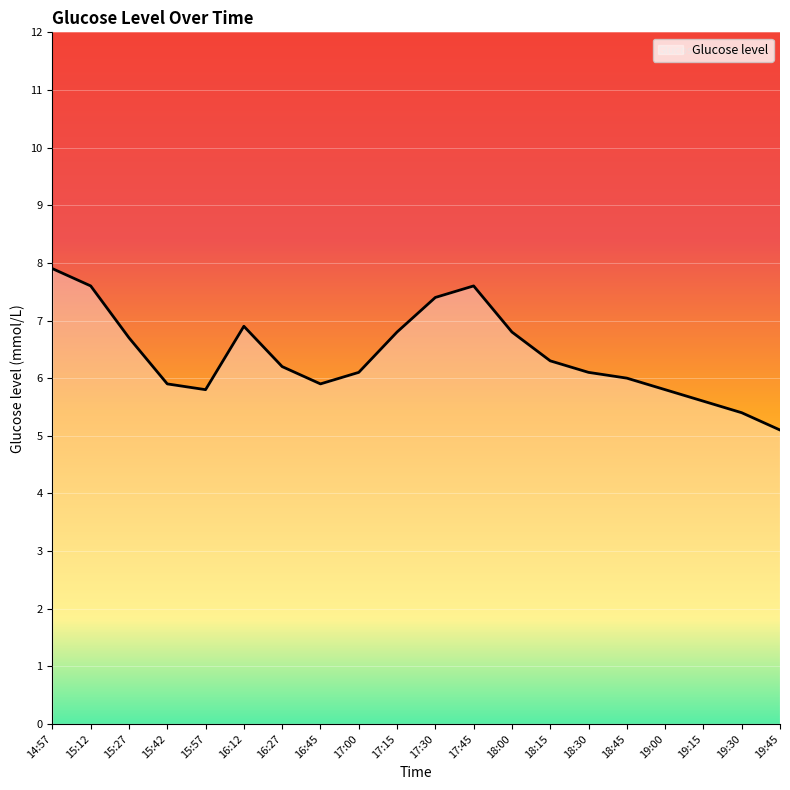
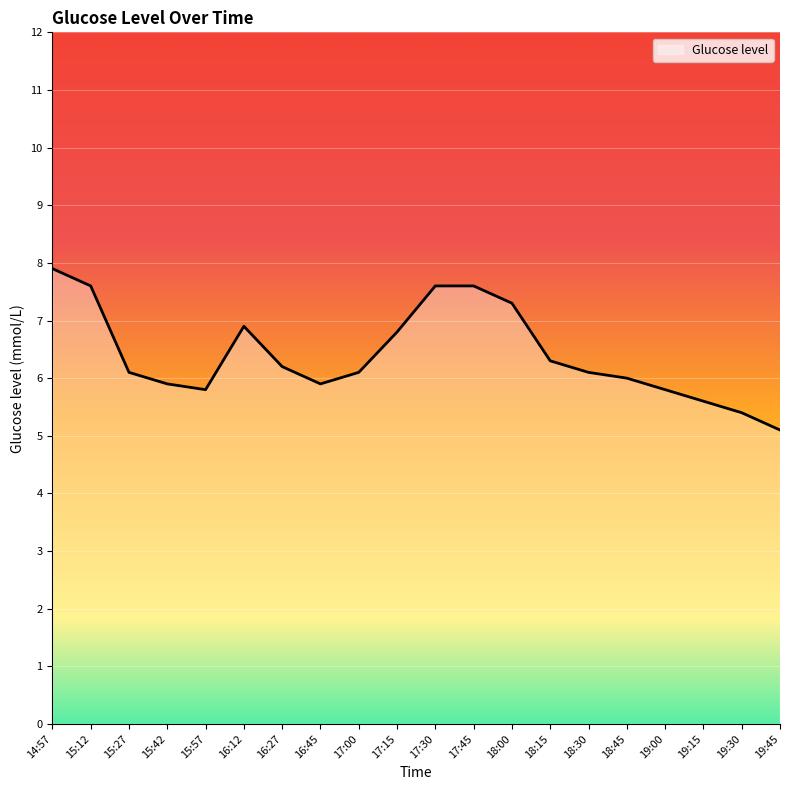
  {
    "14:57": 7.9,
    "15:12": 7.6,
-   "15:27": 6.7,
+   "15:27": 6.1,
    "15:42": 5.9,
    "15:57": 5.8,
    "16:12": 6.9,
    "16:27": 6.2,
    "16:45": 5.9,
    "17:00": 6.1,
    "17:15": 6.8,
-   "17:30": 7.4,
+   "17:30": 7.6,
    "17:45": 7.6,
-   "18:00": 6.8,
+   "18:00": 7.3,
    "18:15": 6.3,
    "18:30": 6.1,
    "18:45": 6.0,
    "19:00": 5.8,
    "19:15": 5.6,
    "19:30": 5.4,
    "19:45": 5.1
  }
